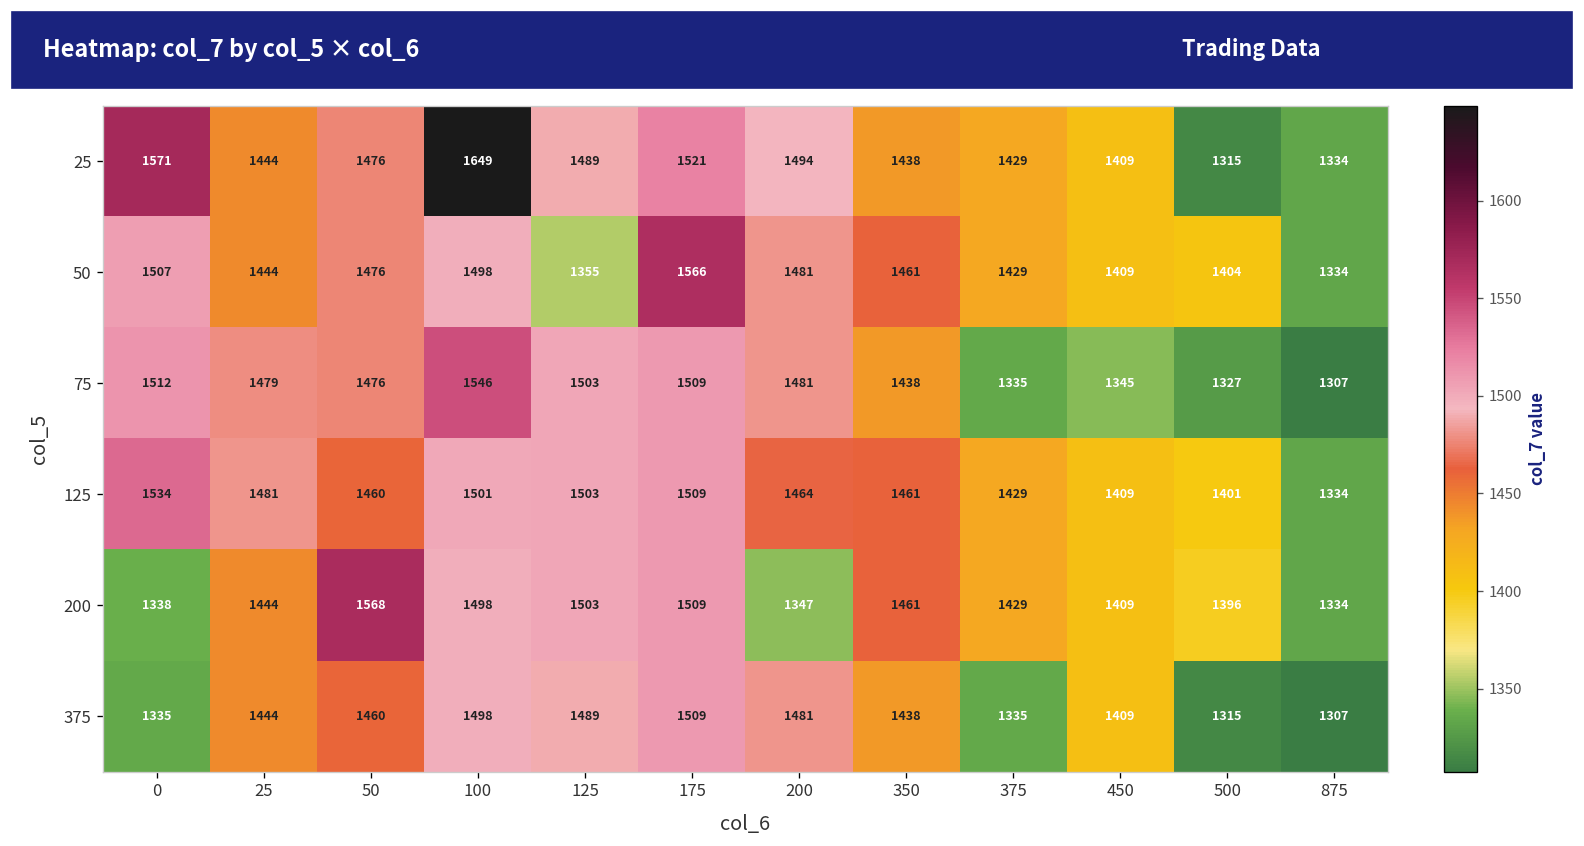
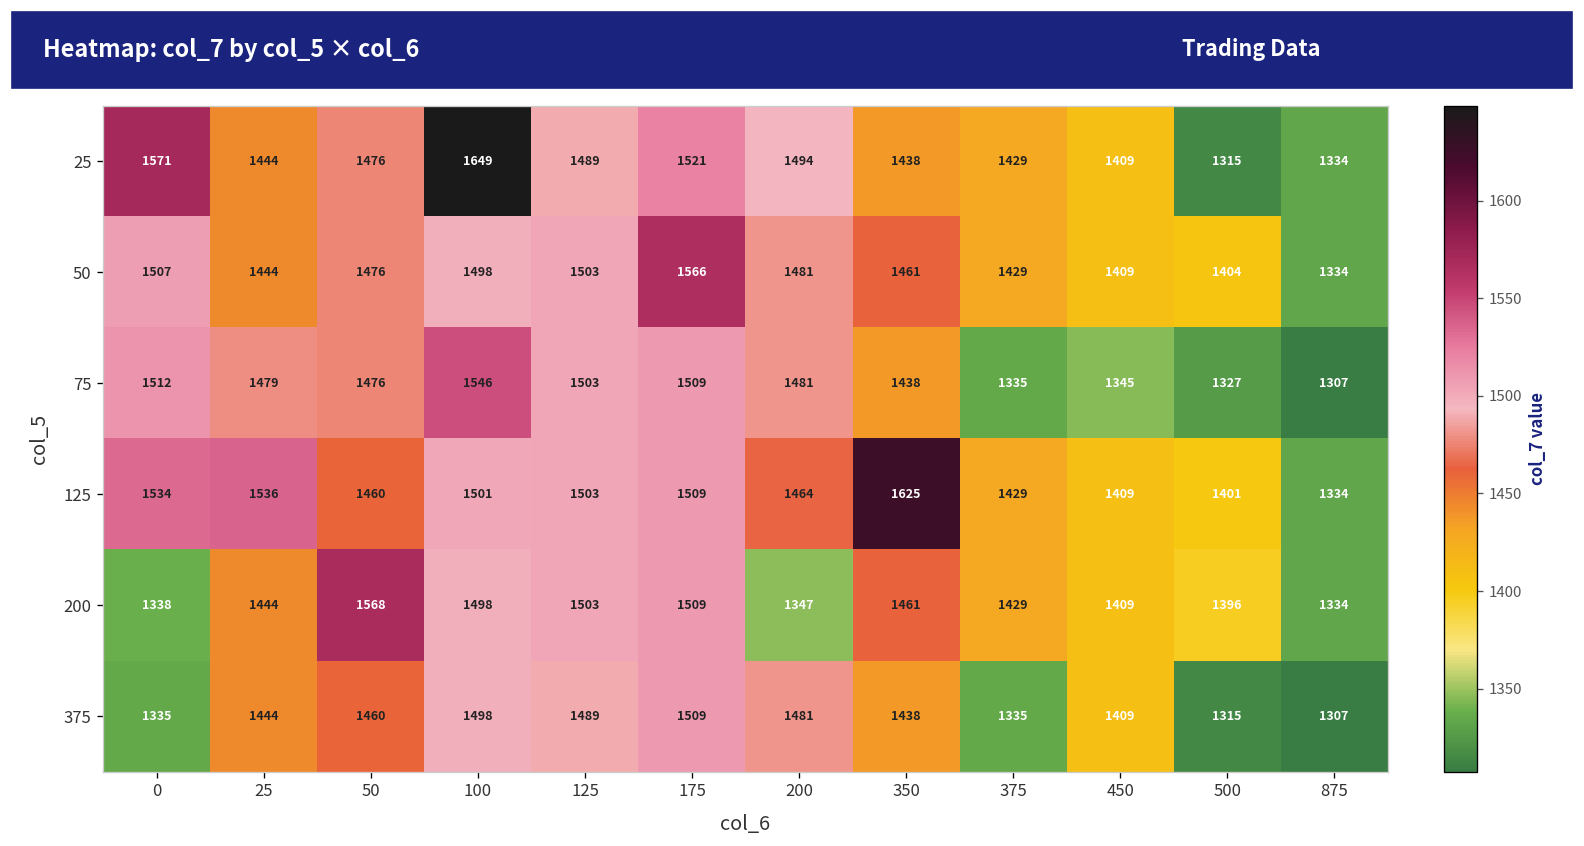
  {
    "25": {
      "0": 1571,
      "25": 1444,
      "50": 1476,
      "100": 1649,
      "125": 1489,
      "175": 1521,
      "200": 1494,
      "350": 1438,
      "375": 1429,
      "450": 1409,
      "500": 1315,
      "875": 1334
    },
    "50": {
      "0": 1507,
      "25": 1444,
      "50": 1476,
      "100": 1498,
-     "125": 1355,
+     "125": 1503,
      "175": 1566,
      "200": 1481,
      "350": 1461,
      "375": 1429,
      "450": 1409,
      "500": 1404,
      "875": 1334
    },
    "75": {
      "0": 1512,
      "25": 1479,
      "50": 1476,
      "100": 1546,
      "125": 1503,
      "175": 1509,
      "200": 1481,
      "350": 1438,
      "375": 1335,
      "450": 1345,
      "500": 1327,
      "875": 1307
    },
    "125": {
      "0": 1534,
-     "25": 1481,
+     "25": 1536,
      "50": 1460,
      "100": 1501,
      "125": 1503,
      "175": 1509,
      "200": 1464,
-     "350": 1461,
+     "350": 1625,
      "375": 1429,
      "450": 1409,
      "500": 1401,
      "875": 1334
    },
    "200": {
      "0": 1338,
      "25": 1444,
      "50": 1568,
      "100": 1498,
      "125": 1503,
      "175": 1509,
      "200": 1347,
      "350": 1461,
      "375": 1429,
      "450": 1409,
      "500": 1396,
      "875": 1334
    },
    "375": {
      "0": 1335,
      "25": 1444,
      "50": 1460,
      "100": 1498,
      "125": 1489,
      "175": 1509,
      "200": 1481,
      "350": 1438,
      "375": 1335,
      "450": 1409,
      "500": 1315,
      "875": 1307
    }
  }
